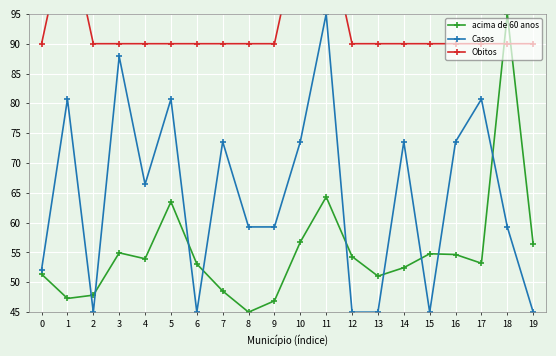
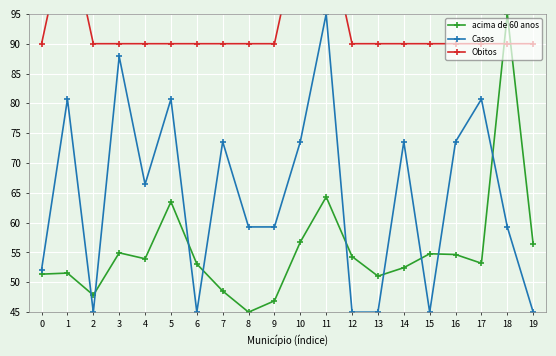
  {
    "acima de 60 anos": {
      "0": 51,
-     "1": 47,
+     "1": 52,
      "2": 48,
      "3": 55,
      "4": 54,
      "5": 63,
      "6": 53,
      "7": 49,
      "8": 45,
      "9": 47,
      "10": 57,
      "11": 64,
      "12": 54,
      "13": 51,
      "14": 52,
      "15": 55,
      "16": 55,
      "17": 53,
      "18": 95,
      "19": 56
    },
    "Casos": {
      "0": 52,
      "1": 81,
      "2": 45,
      "3": 88,
      "4": 66,
      "5": 81,
      "6": 45,
      "7": 74,
      "8": 59,
      "9": 59,
      "10": 74,
      "11": 95,
      "12": 45,
      "13": 45,
      "14": 74,
      "15": 45,
      "16": 74,
      "17": 81,
      "18": 59,
      "19": 45
    },
    "Obitos": {
      "0": 90,
      "2": 90,
      "3": 90,
      "4": 90,
      "5": 90,
      "6": 90,
      "7": 90,
      "8": 90,
      "9": 90,
      "12": 90,
      "13": 90,
      "14": 90,
      "15": 90
    }
  }
